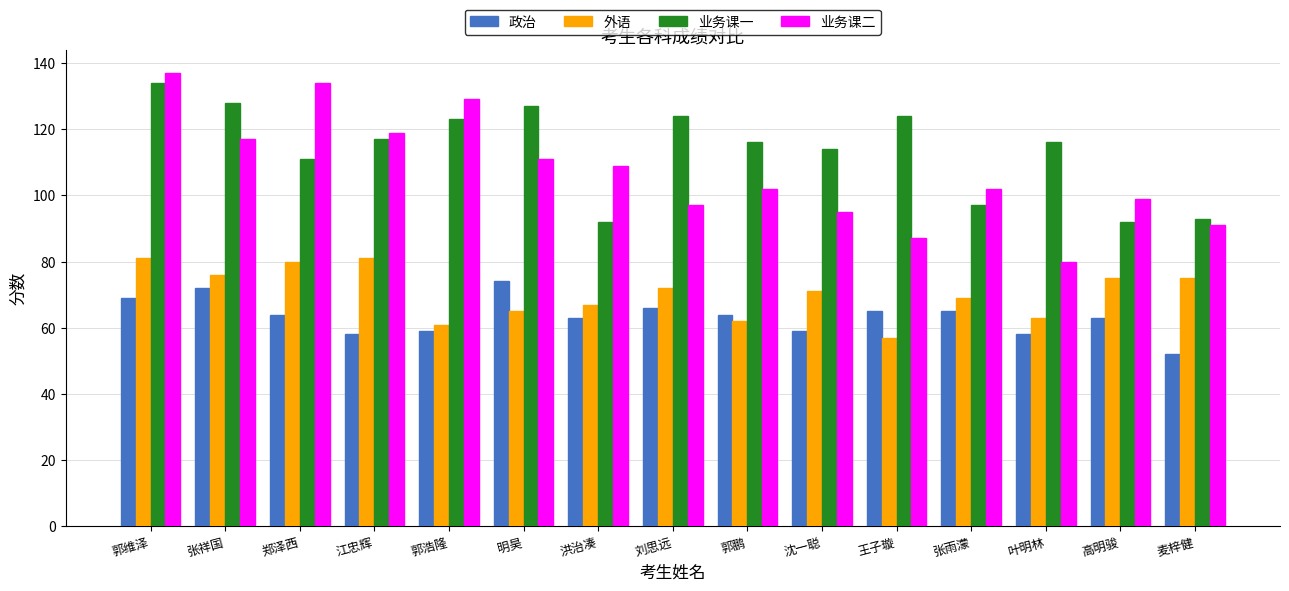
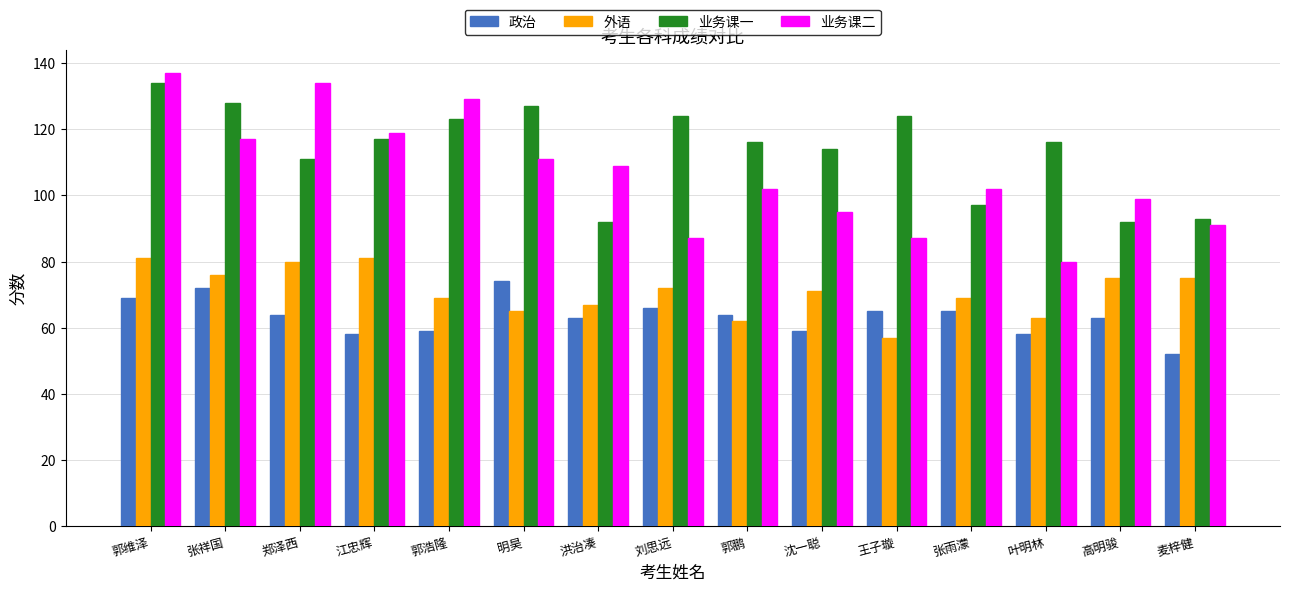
  {
    "政治": {
      "郭维泽": 69,
      "张祥国": 72,
      "郑泽西": 64,
      "江忠辉": 58,
      "郭浩隆": 59,
      "明昊": 74,
      "洪治凑": 63,
      "刘思远": 66,
      "郭鹏": 64,
      "沈一聪": 59,
      "王子璇": 65,
      "张雨濛": 65,
      "叶明林": 58,
      "高明骏": 63,
      "麦梓健": 52
    },
    "外语": {
      "郭维泽": 81,
      "张祥国": 76,
      "郑泽西": 80,
      "江忠辉": 81,
-     "郭浩隆": 61,
+     "郭浩隆": 69,
      "明昊": 65,
      "洪治凑": 67,
      "刘思远": 72,
      "郭鹏": 62,
      "沈一聪": 71,
      "王子璇": 57,
      "张雨濛": 69,
      "叶明林": 63,
      "高明骏": 75,
      "麦梓健": 75
    },
    "业务课一": {
      "郭维泽": 134,
      "张祥国": 128,
      "郑泽西": 111,
      "江忠辉": 117,
      "郭浩隆": 123,
      "明昊": 127,
      "洪治凑": 92,
      "刘思远": 124,
      "郭鹏": 116,
      "沈一聪": 114,
      "王子璇": 124,
      "张雨濛": 97,
      "叶明林": 116,
      "高明骏": 92,
      "麦梓健": 93
    },
    "业务课二": {
      "郭维泽": 137,
      "张祥国": 117,
      "郑泽西": 134,
      "江忠辉": 119,
      "郭浩隆": 129,
      "明昊": 111,
      "洪治凑": 109,
-     "刘思远": 97,
+     "刘思远": 87,
      "郭鹏": 102,
      "沈一聪": 95,
      "王子璇": 87,
      "张雨濛": 102,
      "叶明林": 80,
      "高明骏": 99,
      "麦梓健": 91
    }
  }
